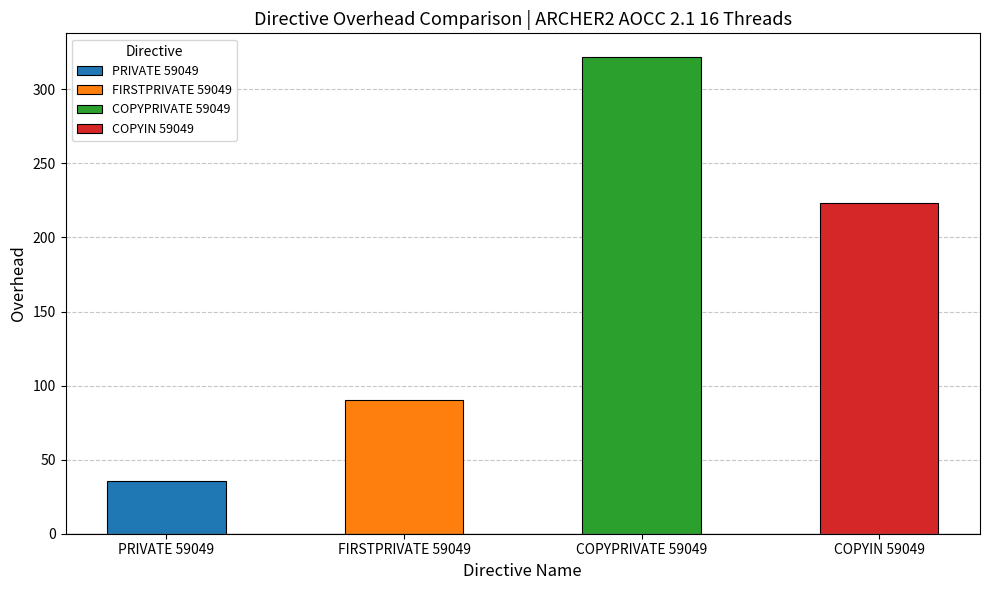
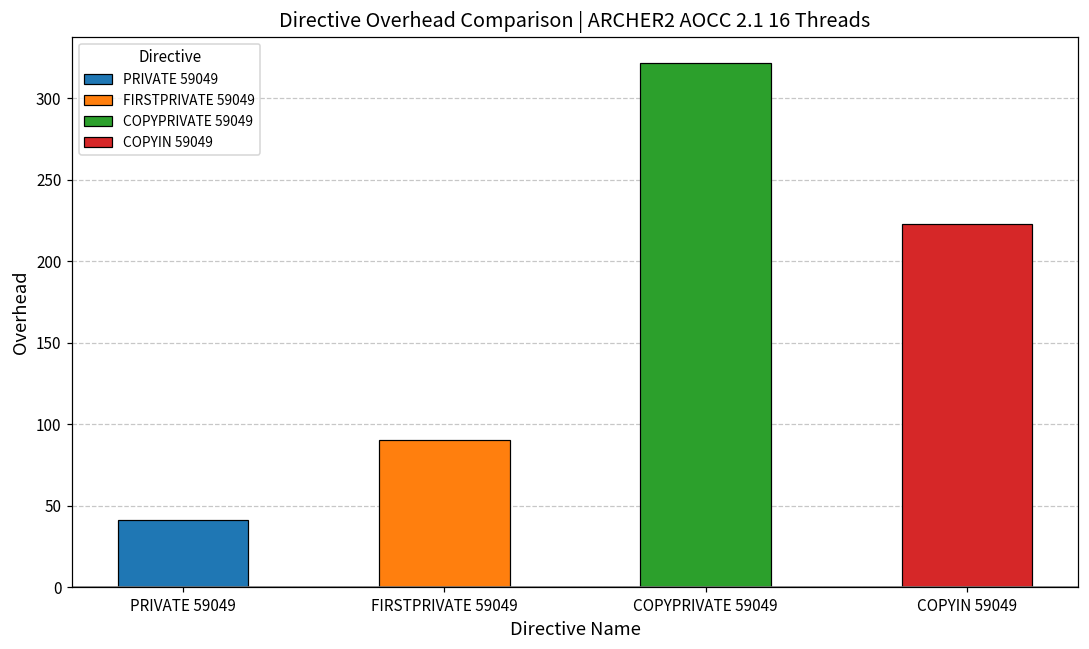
  {
-   "PRIVATE 59049": 36,
+   "PRIVATE 59049": 41,
    "FIRSTPRIVATE 59049": 90,
    "COPYPRIVATE 59049": 322,
    "COPYIN 59049": 223
  }
